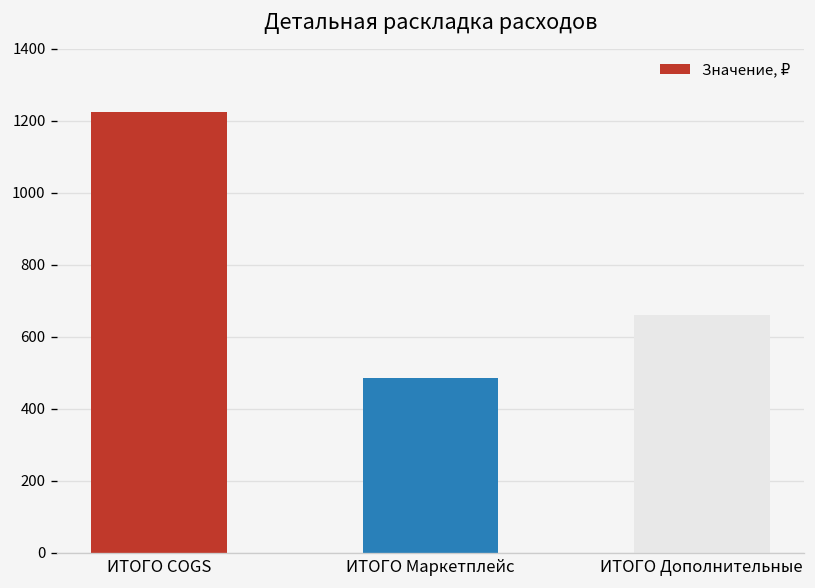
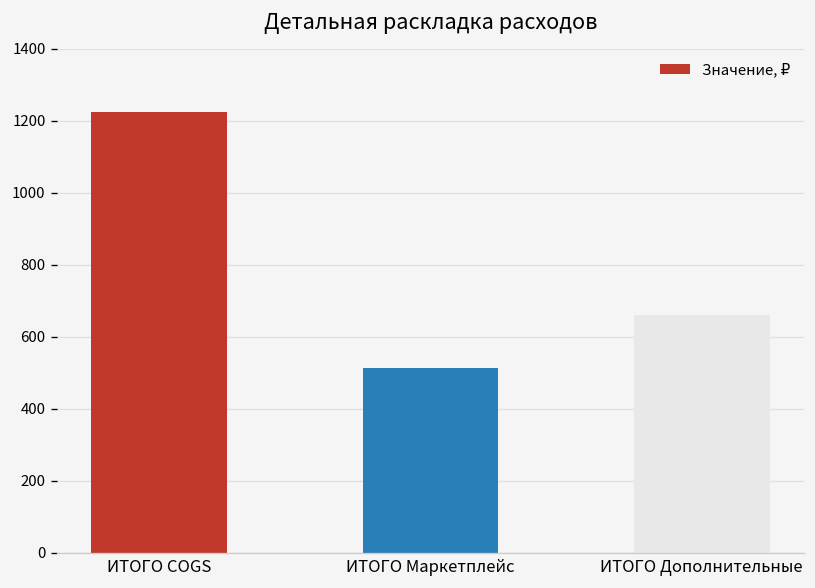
  {
    "ИТОГО COGS": 1230,
-   "ИТОГО Маркетплейс": 490,
+   "ИТОГО Маркетплейс": 510,
    "ИТОГО Дополнительные": 660
  }
